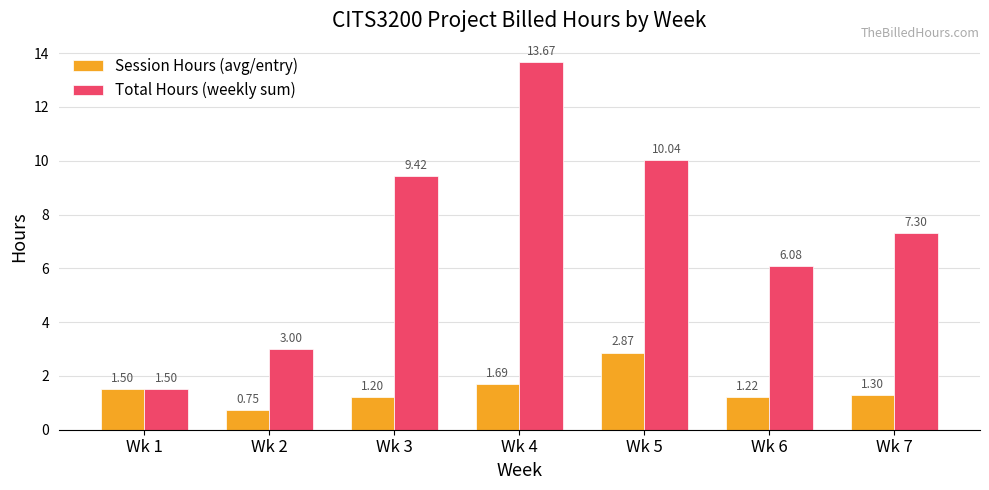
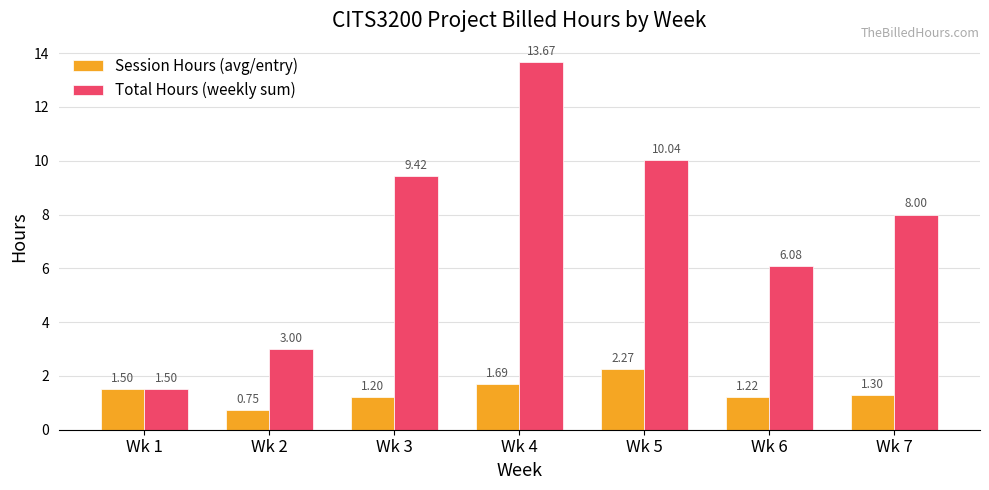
  {
    "Session Hours (avg/entry)": {
      "Wk 1": 1.50,
      "Wk 2": 0.75,
      "Wk 3": 1.20,
      "Wk 4": 1.69,
-     "Wk 5": 2.87,
+     "Wk 5": 2.27,
      "Wk 6": 1.22,
      "Wk 7": 1.30
    },
    "Total Hours (weekly sum)": {
      "Wk 1": 1.50,
      "Wk 2": 3.00,
      "Wk 3": 9.42,
      "Wk 4": 13.67,
      "Wk 5": 10.04,
      "Wk 6": 6.08,
-     "Wk 7": 7.30
+     "Wk 7": 8.00
    }
  }
